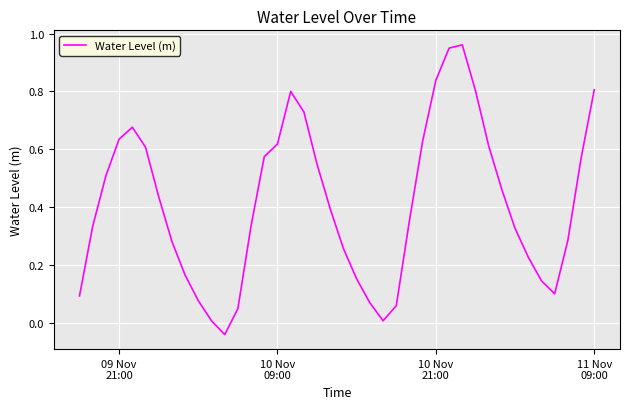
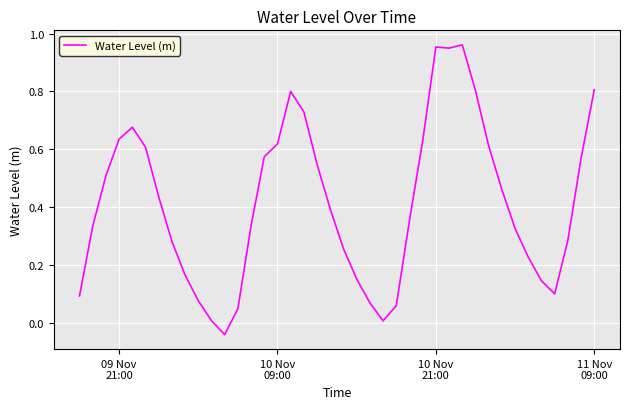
  {
    "09 Nov 21:00": 0.63,
    "10 Nov 09:00": 0.62,
-   "10 Nov 21:00": 0.84,
+   "10 Nov 21:00": 0.95,
    "11 Nov 09:00": 0.81
  }
